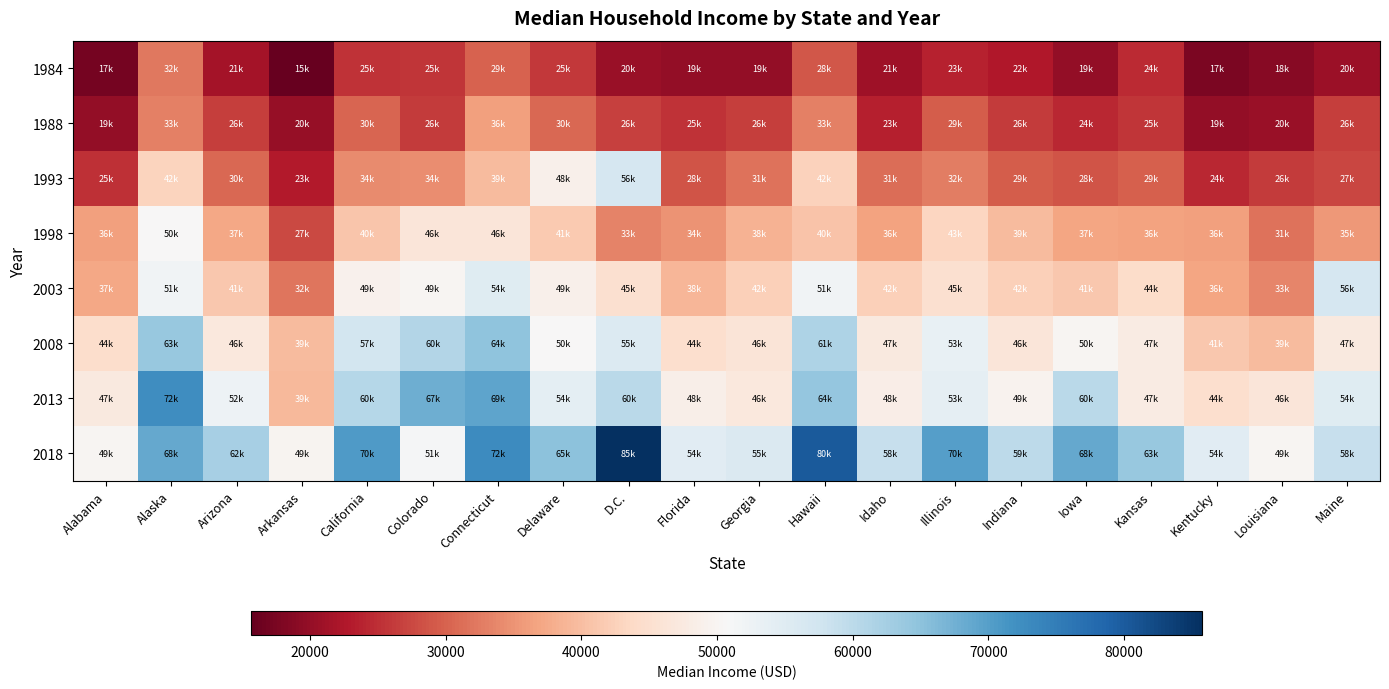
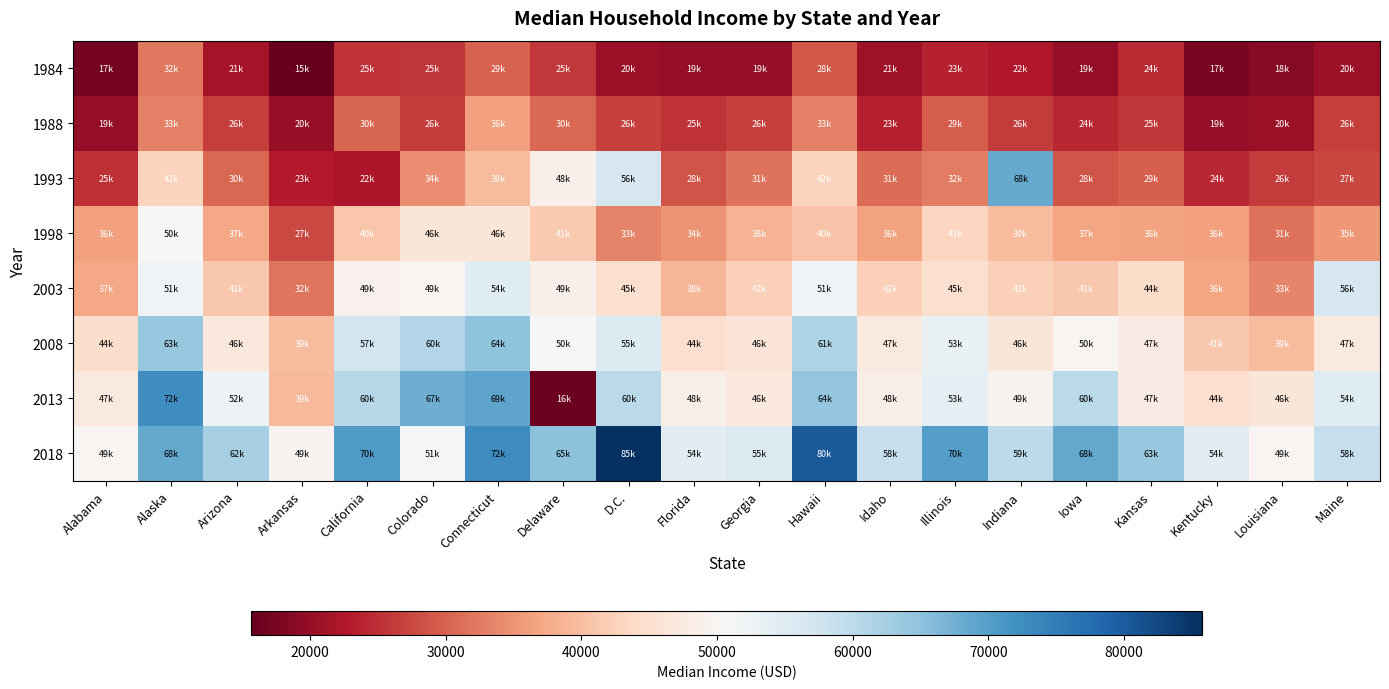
  {
    "1984": {
      "Alabama": "17k",
      "Alaska": "32k",
      "Arizona": "21k",
      "Arkansas": "15k",
      "California": "25k",
      "Colorado": "25k",
      "Connecticut": "29k",
      "Delaware": "25k",
      "D.C.": "20k",
      "Florida": "19k",
      "Georgia": "19k",
      "Hawaii": "28k",
      "Idaho": "21k",
      "Illinois": "23k",
      "Indiana": "22k",
      "Iowa": "19k",
      "Kansas": "24k",
      "Kentucky": "17k",
      "Louisiana": "18k",
      "Maine": "20k"
    },
    "1988": {
      "Alabama": "19k",
      "Alaska": "33k",
      "Arizona": "26k",
      "Arkansas": "20k",
      "California": "30k",
      "Colorado": "26k",
      "Connecticut": "36k",
      "Delaware": "30k",
      "D.C.": "26k",
      "Florida": "25k",
      "Georgia": "26k",
      "Hawaii": "33k",
      "Idaho": "23k",
      "Illinois": "29k",
      "Indiana": "26k",
      "Iowa": "24k",
      "Kansas": "25k",
      "Kentucky": "19k",
      "Louisiana": "20k",
      "Maine": "26k"
    },
    "1993": {
      "Alabama": "25k",
      "Alaska": "42k",
      "Arizona": "30k",
      "Arkansas": "23k",
-     "California": "34k",
+     "California": "22k",
      "Colorado": "34k",
      "Connecticut": "39k",
      "Delaware": "48k",
      "D.C.": "56k",
      "Florida": "28k",
      "Georgia": "31k",
      "Hawaii": "42k",
      "Idaho": "31k",
      "Illinois": "32k",
-     "Indiana": "29k",
+     "Indiana": "68k",
      "Iowa": "28k",
      "Kansas": "29k",
      "Kentucky": "24k",
      "Louisiana": "26k",
      "Maine": "27k"
    },
    "1998": {
      "Alabama": "36k",
      "Alaska": "50k",
      "Arizona": "37k",
      "Arkansas": "27k",
      "California": "40k",
      "Colorado": "46k",
      "Connecticut": "46k",
      "Delaware": "41k",
      "D.C.": "33k",
      "Florida": "34k",
      "Georgia": "38k",
      "Hawaii": "40k",
      "Idaho": "36k",
      "Illinois": "43k",
      "Indiana": "39k",
      "Iowa": "37k",
      "Kansas": "36k",
      "Kentucky": "36k",
      "Louisiana": "31k",
      "Maine": "35k"
    },
    "2003": {
      "Alabama": "37k",
      "Alaska": "51k",
      "Arizona": "41k",
      "Arkansas": "32k",
      "California": "49k",
      "Colorado": "49k",
      "Connecticut": "54k",
      "Delaware": "49k",
      "D.C.": "45k",
      "Florida": "38k",
      "Georgia": "42k",
      "Hawaii": "51k",
      "Idaho": "42k",
      "Illinois": "45k",
      "Indiana": "42k",
      "Iowa": "41k",
      "Kansas": "44k",
      "Kentucky": "36k",
      "Louisiana": "33k",
      "Maine": "56k"
    },
    "2008": {
      "Alabama": "44k",
      "Alaska": "63k",
      "Arizona": "46k",
      "Arkansas": "39k",
      "California": "57k",
      "Colorado": "60k",
      "Connecticut": "64k",
      "Delaware": "50k",
      "D.C.": "55k",
      "Florida": "44k",
      "Georgia": "46k",
      "Hawaii": "61k",
      "Idaho": "47k",
      "Illinois": "53k",
      "Indiana": "46k",
      "Iowa": "50k",
      "Kansas": "47k",
      "Kentucky": "41k",
      "Louisiana": "39k",
      "Maine": "47k"
    },
    "2013": {
      "Alabama": "47k",
      "Alaska": "72k",
      "Arizona": "52k",
      "Arkansas": "39k",
      "California": "60k",
      "Colorado": "67k",
      "Connecticut": "69k",
-     "Delaware": "54k",
+     "Delaware": "16k",
      "D.C.": "60k",
      "Florida": "48k",
      "Georgia": "46k",
      "Hawaii": "64k",
      "Idaho": "48k",
      "Illinois": "53k",
      "Indiana": "49k",
      "Iowa": "60k",
      "Kansas": "47k",
      "Kentucky": "44k",
      "Louisiana": "46k",
      "Maine": "54k"
    },
    "2018": {
      "Alabama": "49k",
      "Alaska": "68k",
      "Arizona": "62k",
      "Arkansas": "49k",
      "California": "70k",
      "Colorado": "51k",
      "Connecticut": "72k",
      "Delaware": "65k",
      "D.C.": "85k",
      "Florida": "54k",
      "Georgia": "55k",
      "Hawaii": "80k",
      "Idaho": "58k",
      "Illinois": "70k",
      "Indiana": "59k",
      "Iowa": "68k",
      "Kansas": "63k",
      "Kentucky": "54k",
      "Louisiana": "49k",
      "Maine": "58k"
    }
  }
